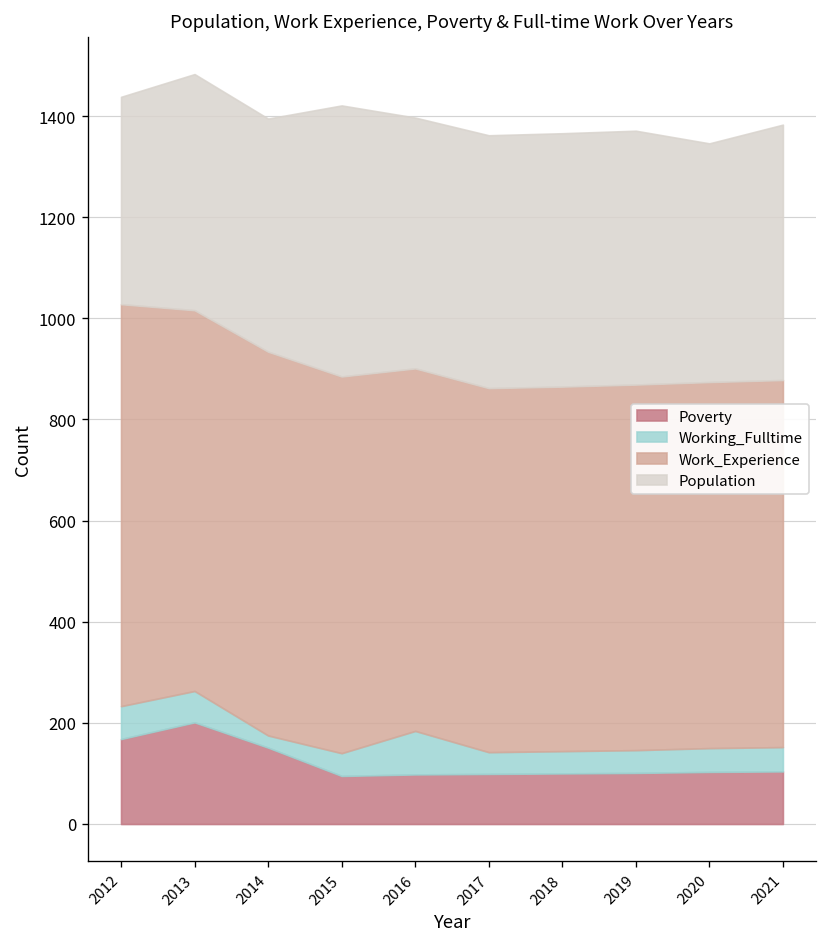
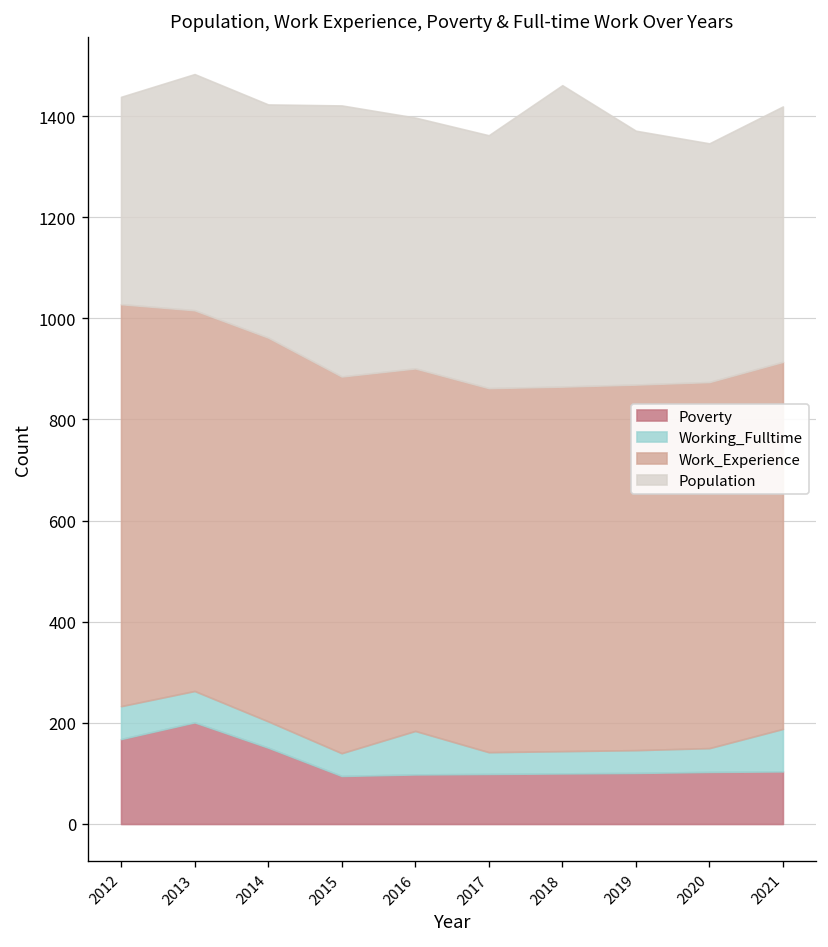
  {
    "Working_Fulltime": {
      "2012": 70,
      "2013": 60,
-     "2014": 20,
+     "2014": 50,
      "2015": 50,
      "2016": 90,
      "2017": 40,
      "2018": 40,
      "2019": 50,
      "2020": 50,
-     "2021": 50
+     "2021": 80
    },
    "Population": {
      "2012": 410,
      "2013": 470,
      "2014": 460,
      "2015": 540,
      "2016": 500,
      "2017": 500,
-     "2018": 500,
+     "2018": 600,
      "2019": 500,
      "2020": 470,
      "2021": 510
    }
  }
